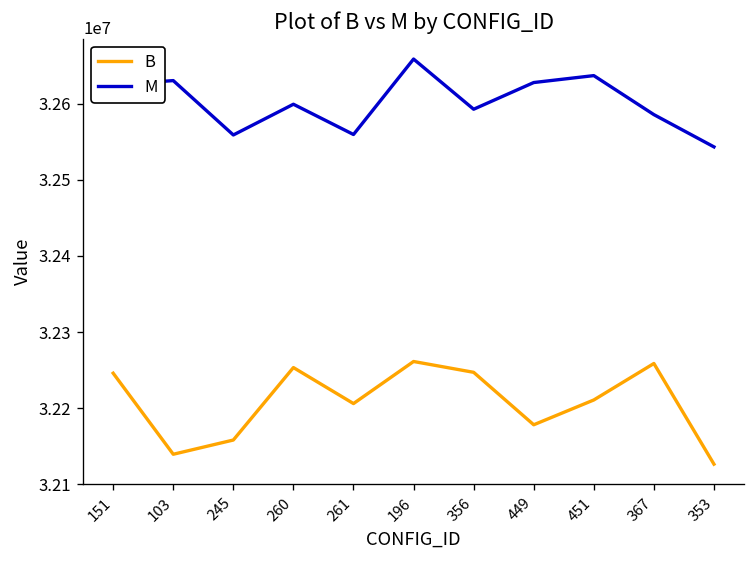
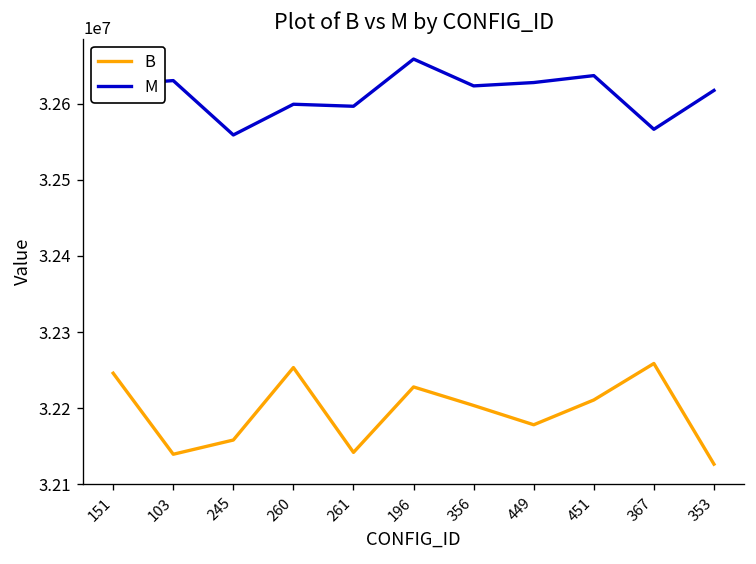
  {
    "B": {
      "151": 32250000,
      "103": 32140000,
      "245": 32160000,
      "260": 32250000,
-     "261": 32210000,
-     "196": 32260000,
-     "356": 32250000,
+     "261": 32140000,
+     "196": 32230000,
+     "356": 32200000,
      "449": 32180000,
      "451": 32210000,
      "367": 32260000,
      "353": 32130000
    },
    "M": {
      "103": 32630000,
      "245": 32560000,
      "260": 32600000,
-     "261": 32560000,
+     "261": 32600000,
      "196": 32660000,
-     "356": 32590000,
+     "356": 32620000,
      "449": 32630000,
      "451": 32640000,
-     "367": 32590000,
-     "353": 32540000
+     "367": 32570000,
+     "353": 32620000
    }
  }
